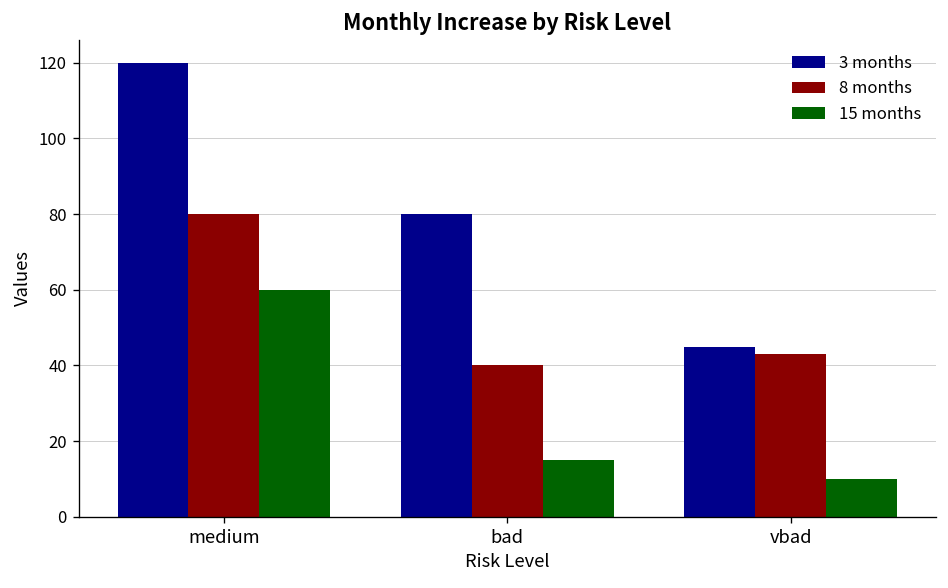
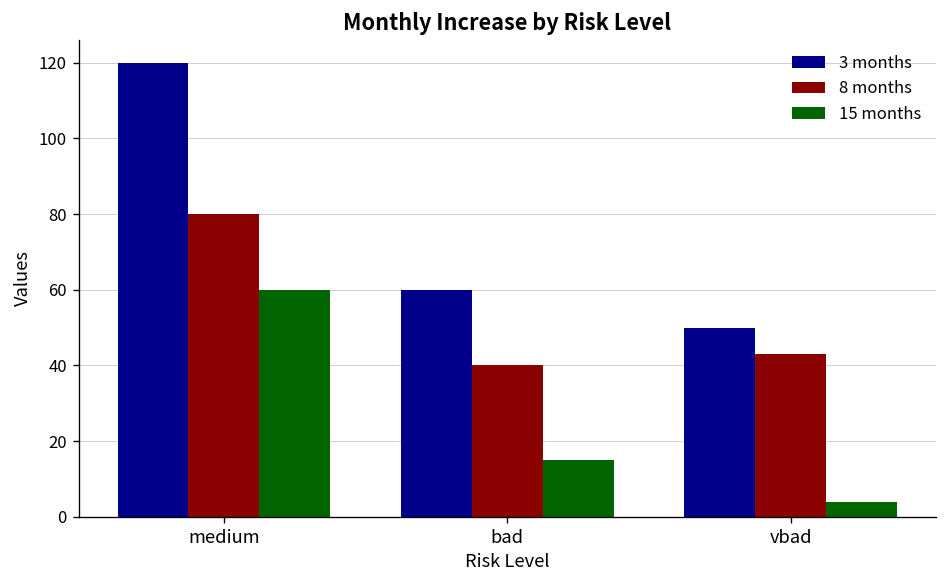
  {
    "3 months": {
      "medium": 120,
-     "bad": 80,
-     "vbad": 45
+     "bad": 60,
+     "vbad": 50
    },
    "8 months": {
      "medium": 80,
      "bad": 40,
      "vbad": 43
    },
    "15 months": {
      "medium": 60,
      "bad": 15,
-     "vbad": 10
+     "vbad": 4
    }
  }
